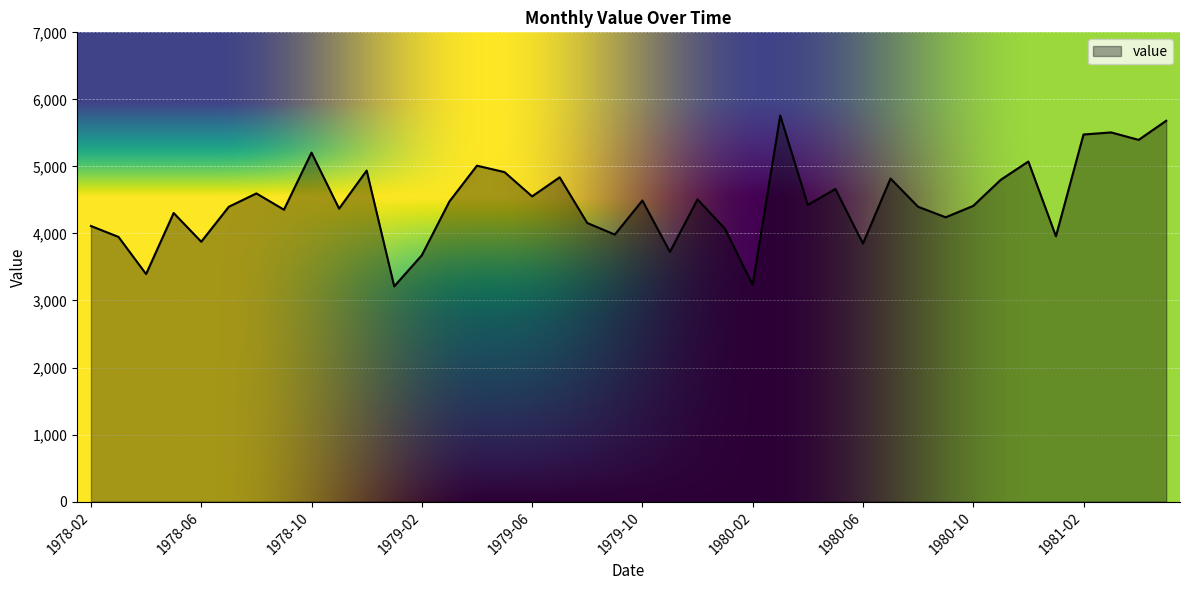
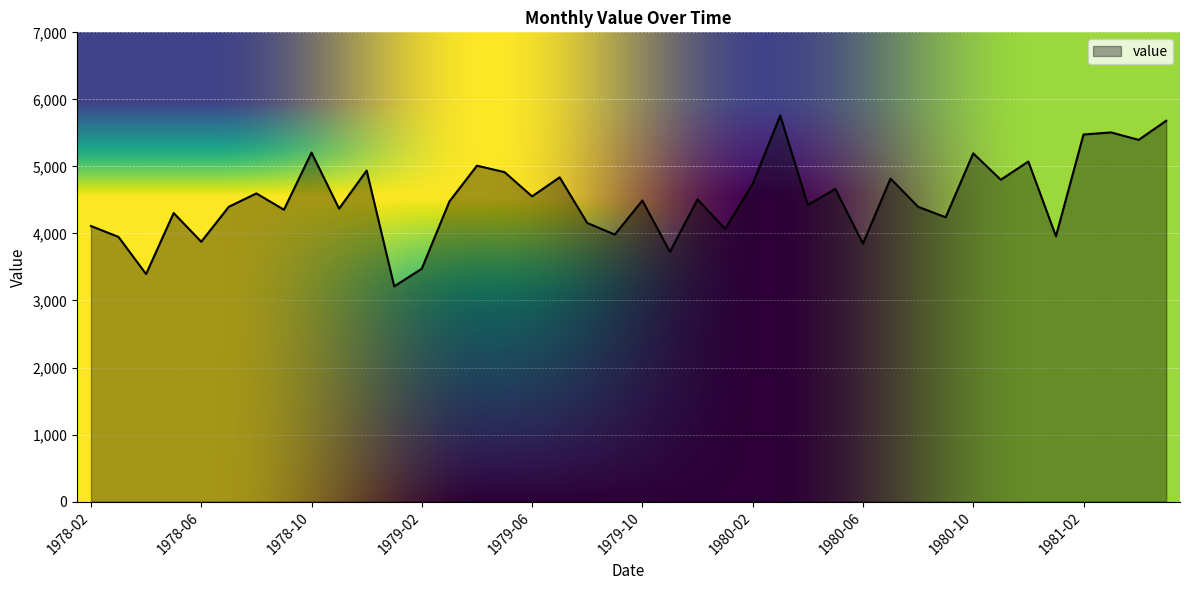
  {
    "1978-02": "4,100",
    "1978-06": "3,900",
    "1978-10": "5,200",
-   "1979-02": "3,700",
+   "1979-02": "3,500",
    "1979-06": "4,600",
    "1979-10": "4,500",
-   "1980-02": "3,200",
+   "1980-02": "4,700",
    "1980-06": "3,800",
-   "1980-10": "4,400",
+   "1980-10": "5,200",
    "1981-02": "5,500"
  }
